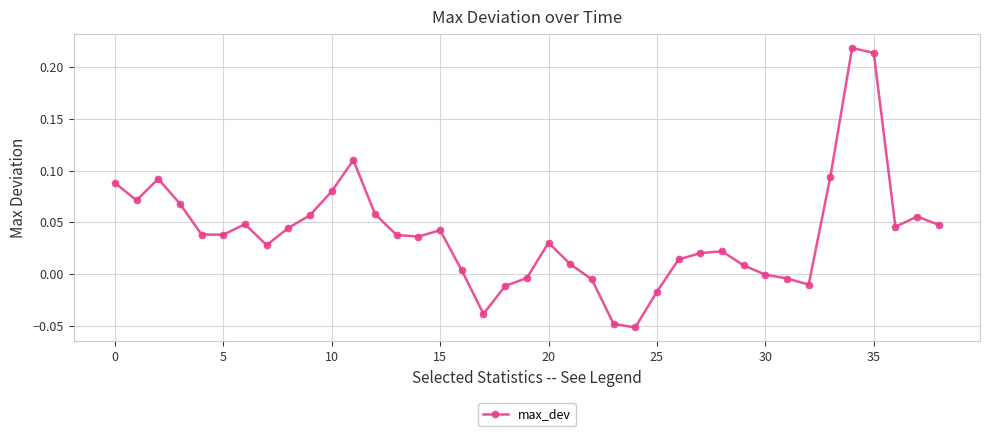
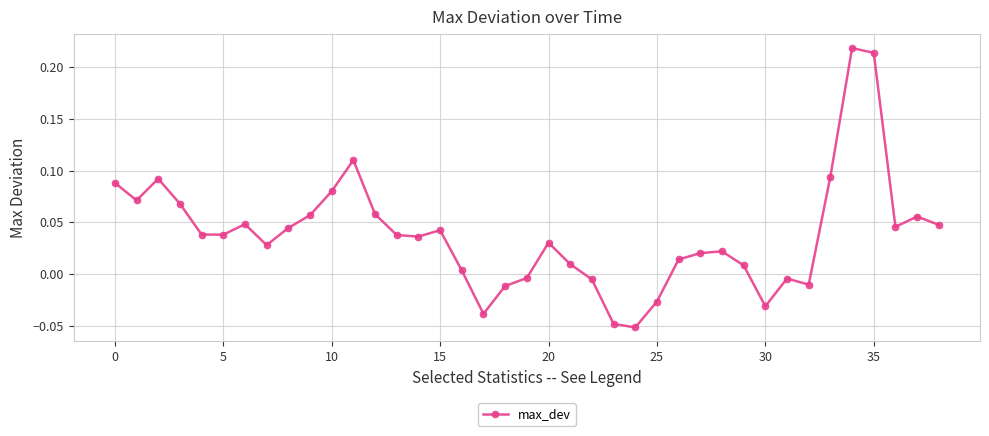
  {
    "0": 0.088,
    "5": 0.038,
    "10": 0.080,
    "15": 0.042,
    "20": 0.030,
-   "25": -0.017,
-   "30": -0.001,
+   "25": -0.027,
+   "30": -0.031,
    "35": 0.214
  }
